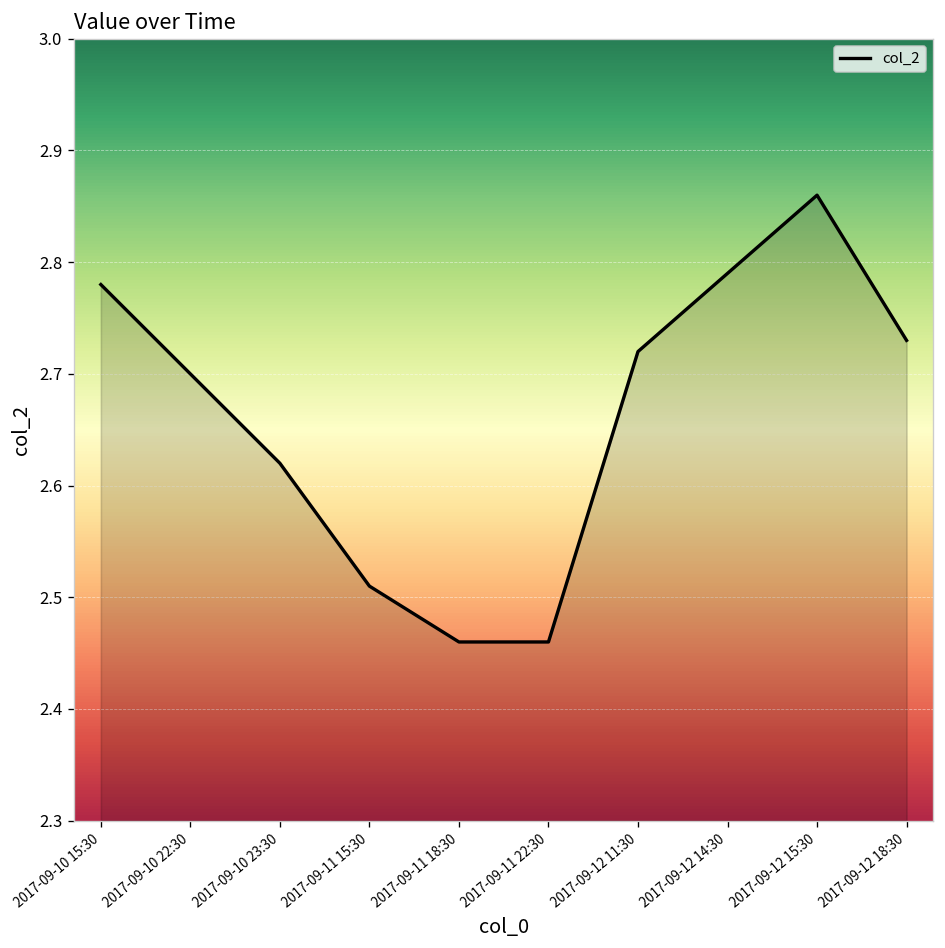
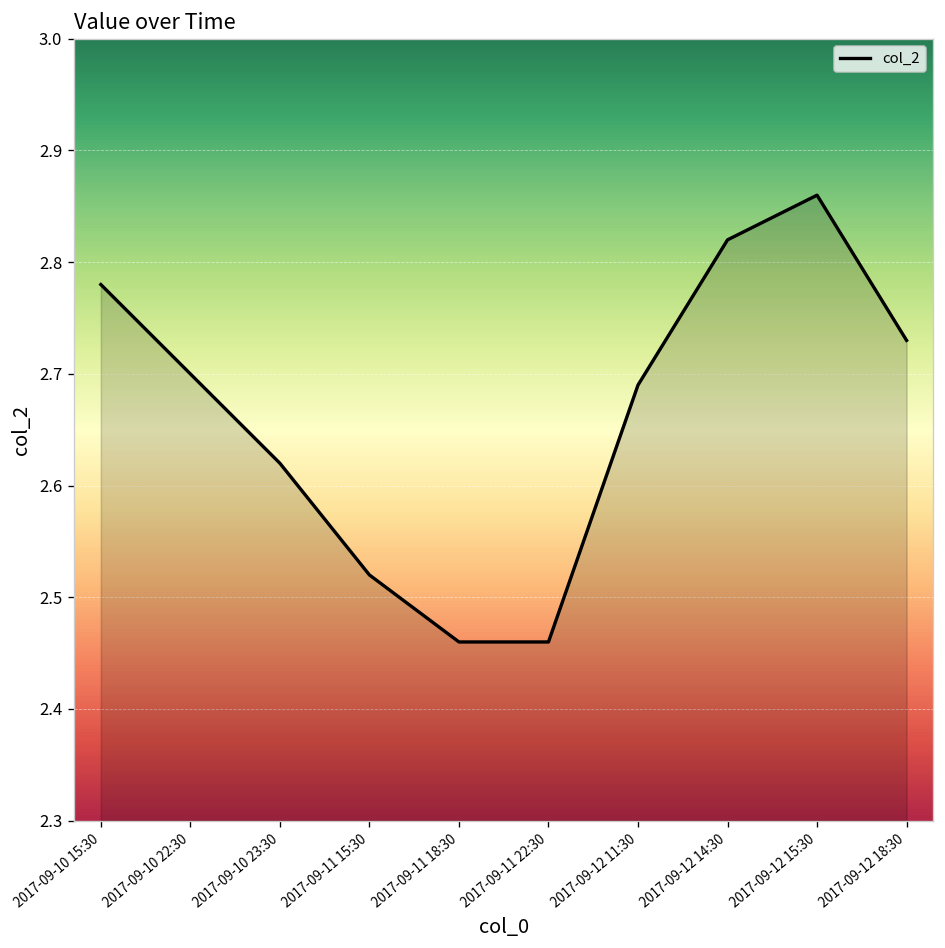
  {
    "2017-09-10 15:30": 2.78,
    "2017-09-10 22:30": 2.70,
    "2017-09-10 23:30": 2.62,
-   "2017-09-11 15:30": 2.51,
+   "2017-09-11 15:30": 2.52,
    "2017-09-11 18:30": 2.46,
    "2017-09-11 22:30": 2.46,
-   "2017-09-12 11:30": 2.72,
-   "2017-09-12 14:30": 2.79,
+   "2017-09-12 11:30": 2.69,
+   "2017-09-12 14:30": 2.82,
    "2017-09-12 15:30": 2.86,
    "2017-09-12 18:30": 2.73
  }
